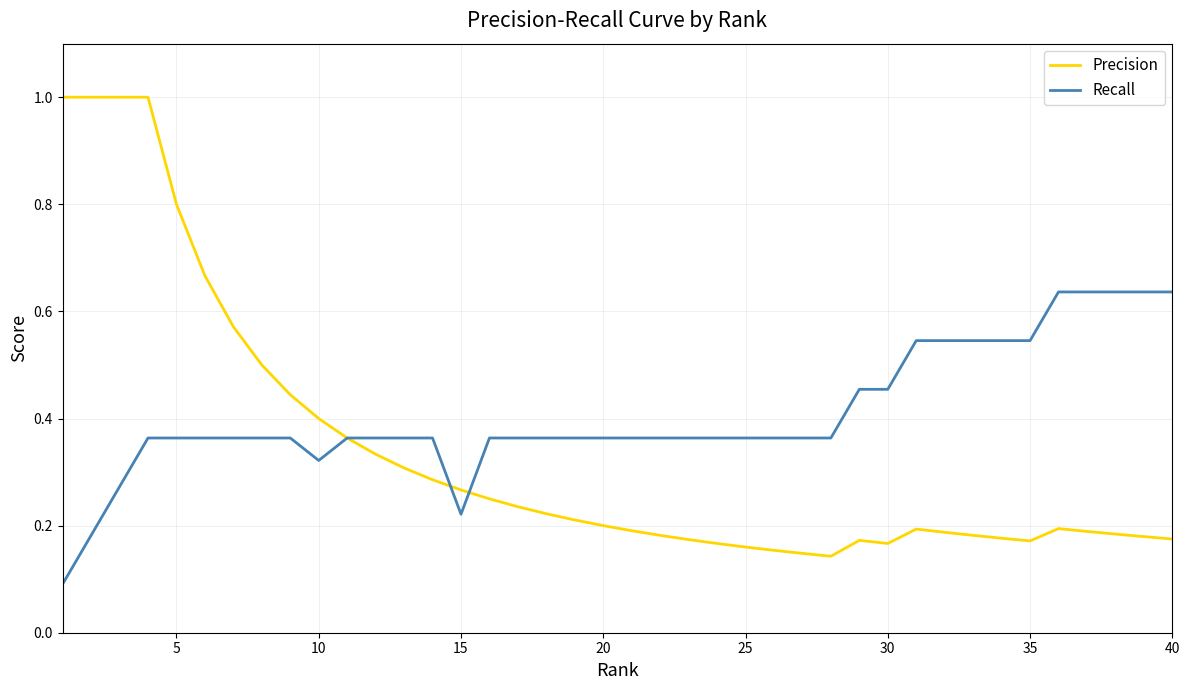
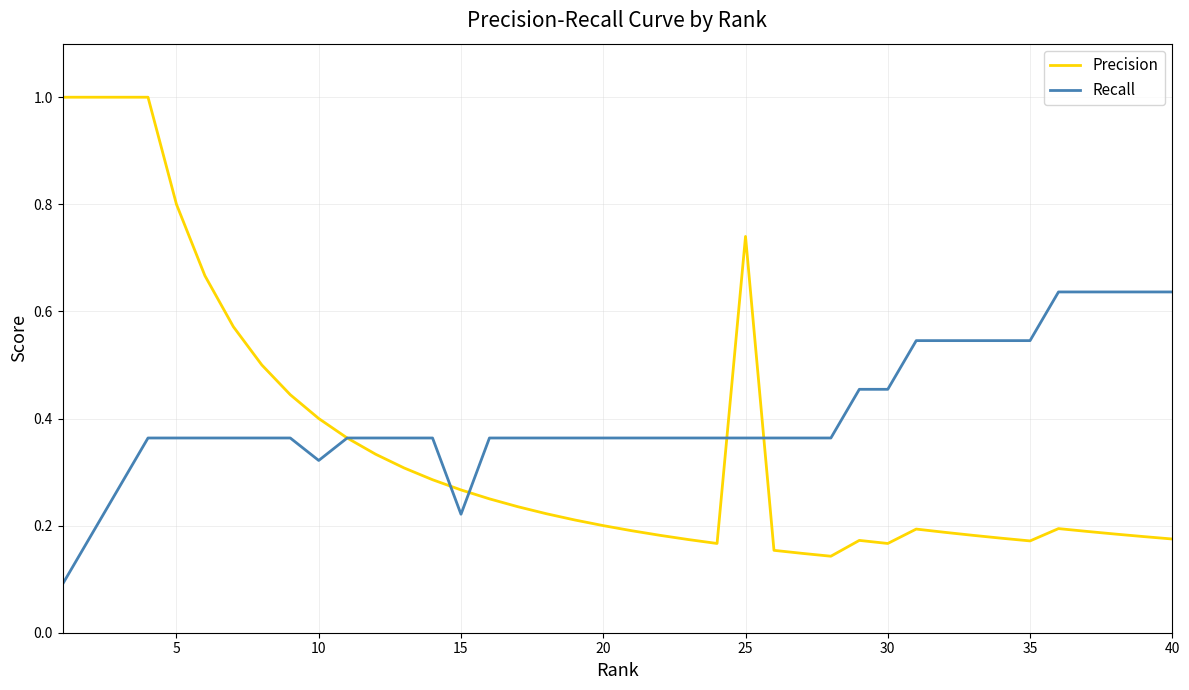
  {
    "Precision": {
      "5": 0.80,
      "10": 0.40,
      "15": 0.27,
      "20": 0.20,
-     "25": 0.16,
+     "25": 0.74,
      "30": 0.17,
      "35": 0.17,
      "40": 0.18
    },
    "Recall": {
      "5": 0.36,
      "10": 0.32,
      "15": 0.22,
      "20": 0.36,
      "25": 0.36,
      "30": 0.45,
      "35": 0.55,
      "40": 0.64
    }
  }
